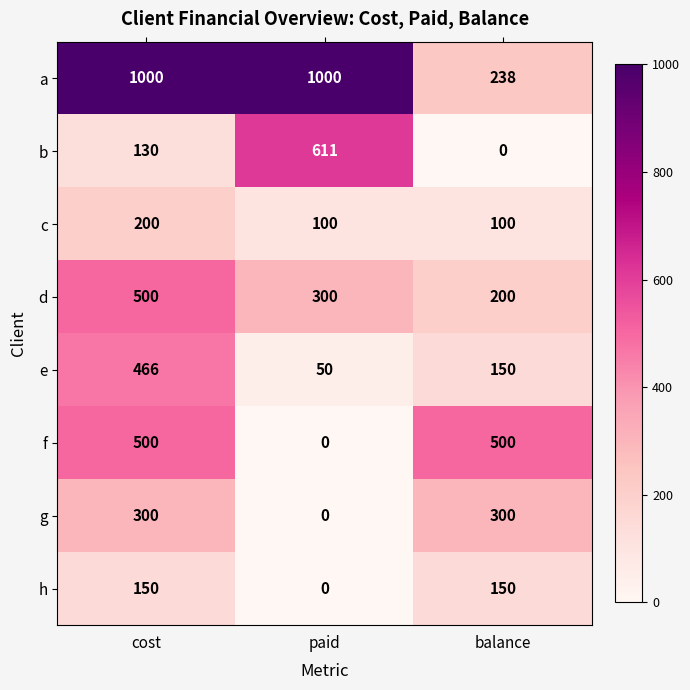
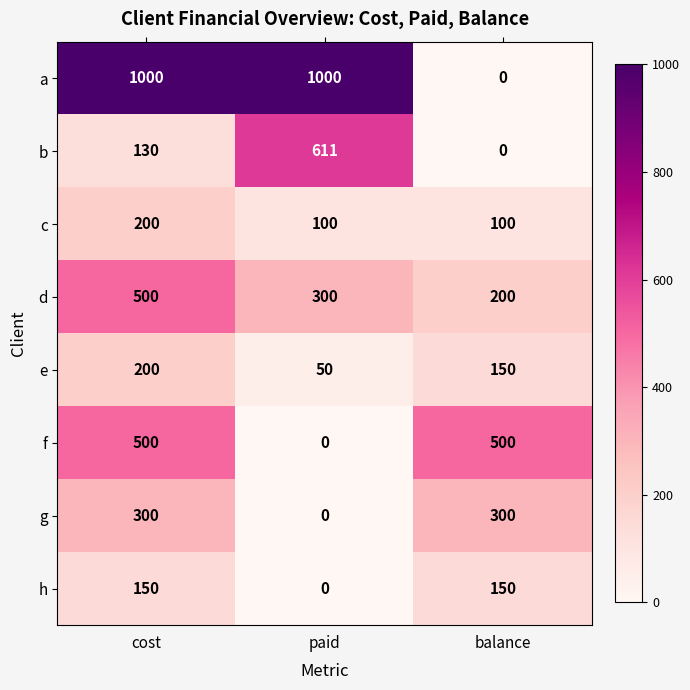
  {
    "a": {
      "cost": 1000,
      "paid": 1000,
-     "balance": 238
+     "balance": 0
    },
    "b": {
      "cost": 130,
      "paid": 611,
      "balance": 0
    },
    "c": {
      "cost": 200,
      "paid": 100,
      "balance": 100
    },
    "d": {
      "cost": 500,
      "paid": 300,
      "balance": 200
    },
    "e": {
-     "cost": 466,
+     "cost": 200,
      "paid": 50,
      "balance": 150
    },
    "f": {
      "cost": 500,
      "paid": 0,
      "balance": 500
    },
    "g": {
      "cost": 300,
      "paid": 0,
      "balance": 300
    },
    "h": {
      "cost": 150,
      "paid": 0,
      "balance": 150
    }
  }
